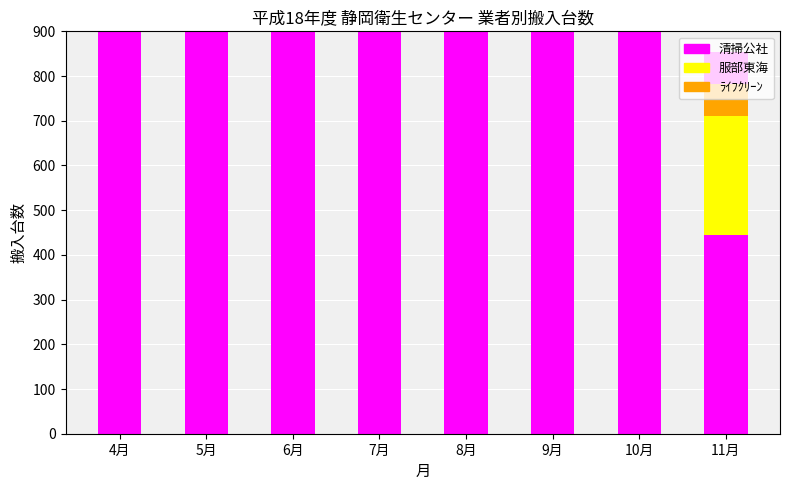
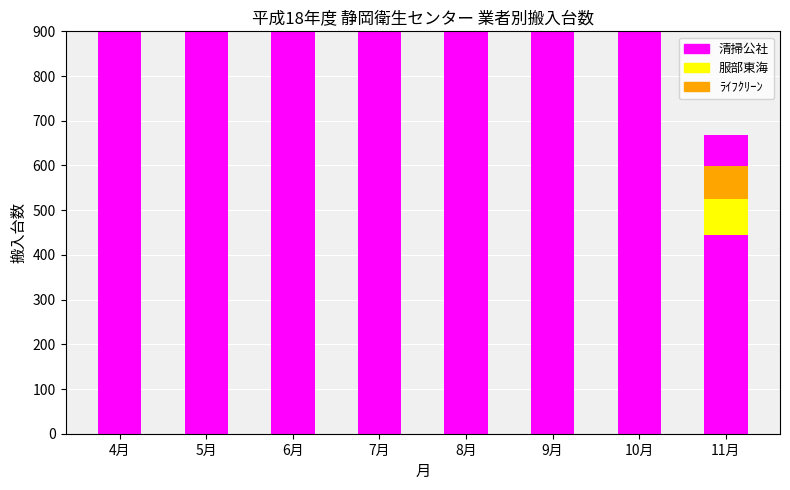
  {
    "服部東海": {
-     "11月": 270
+     "11月": 80
    }
  }
